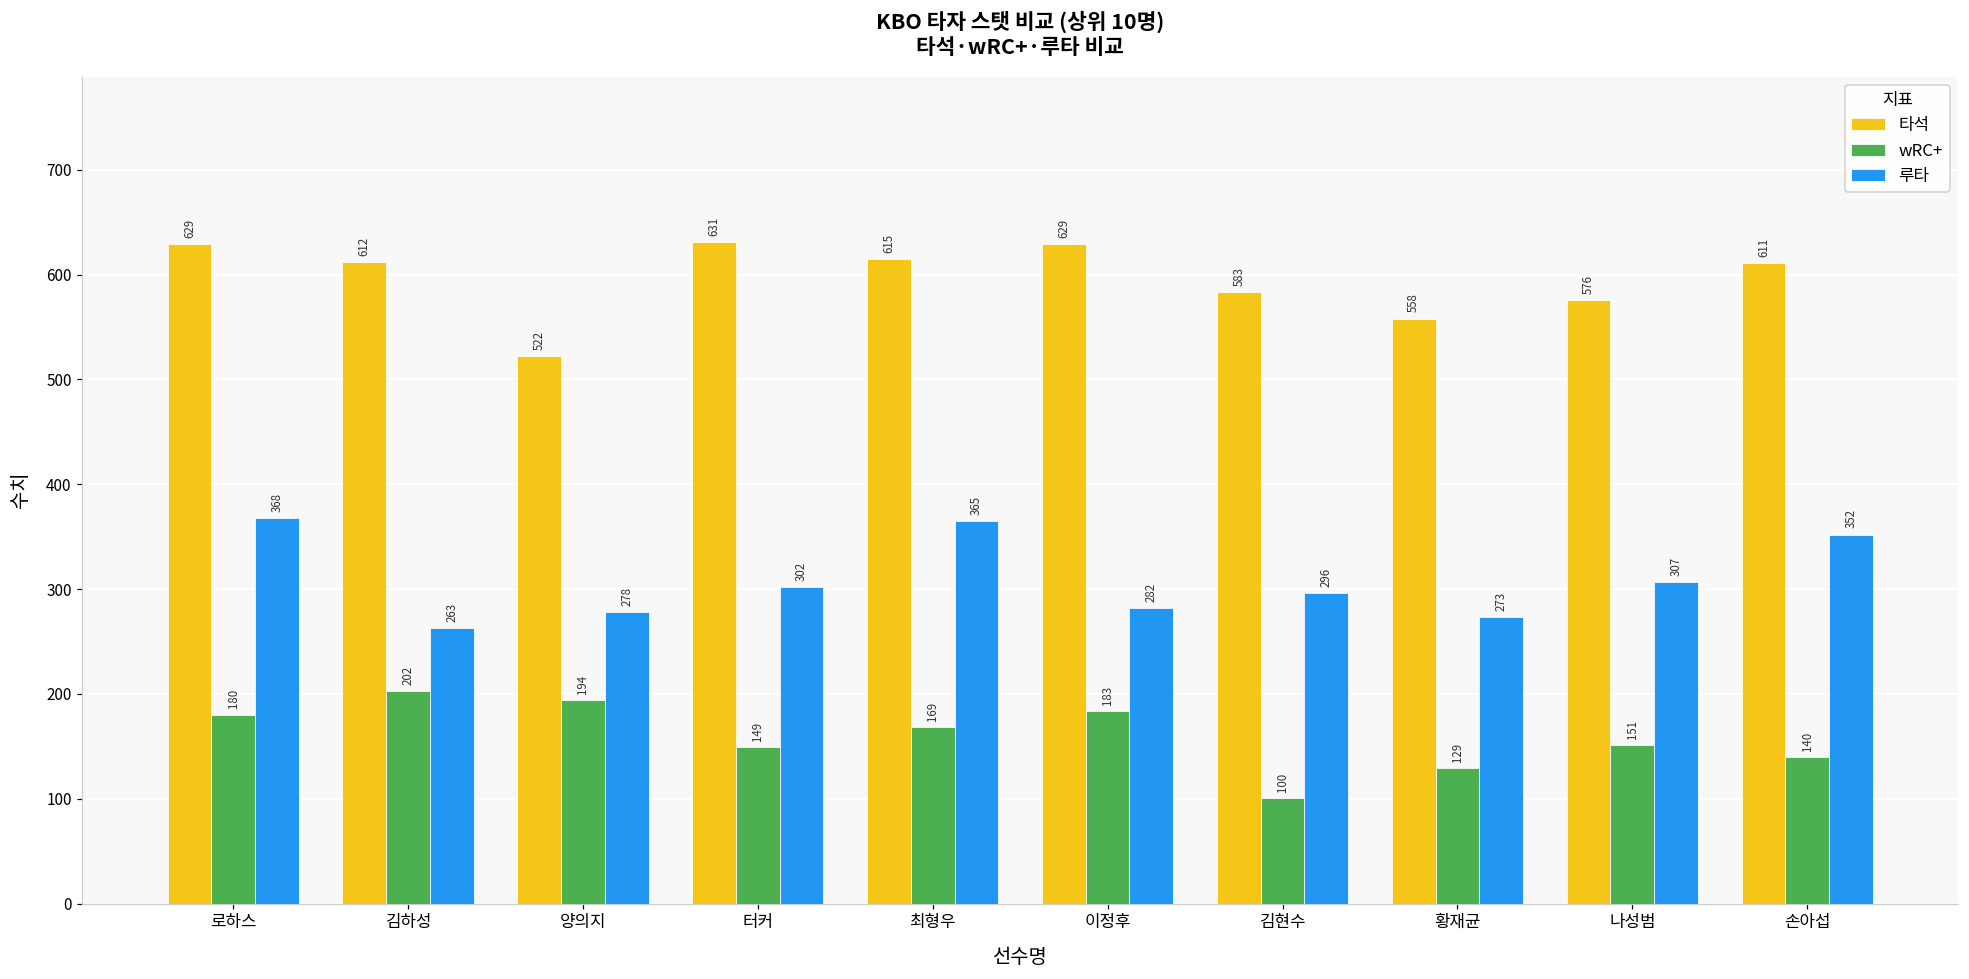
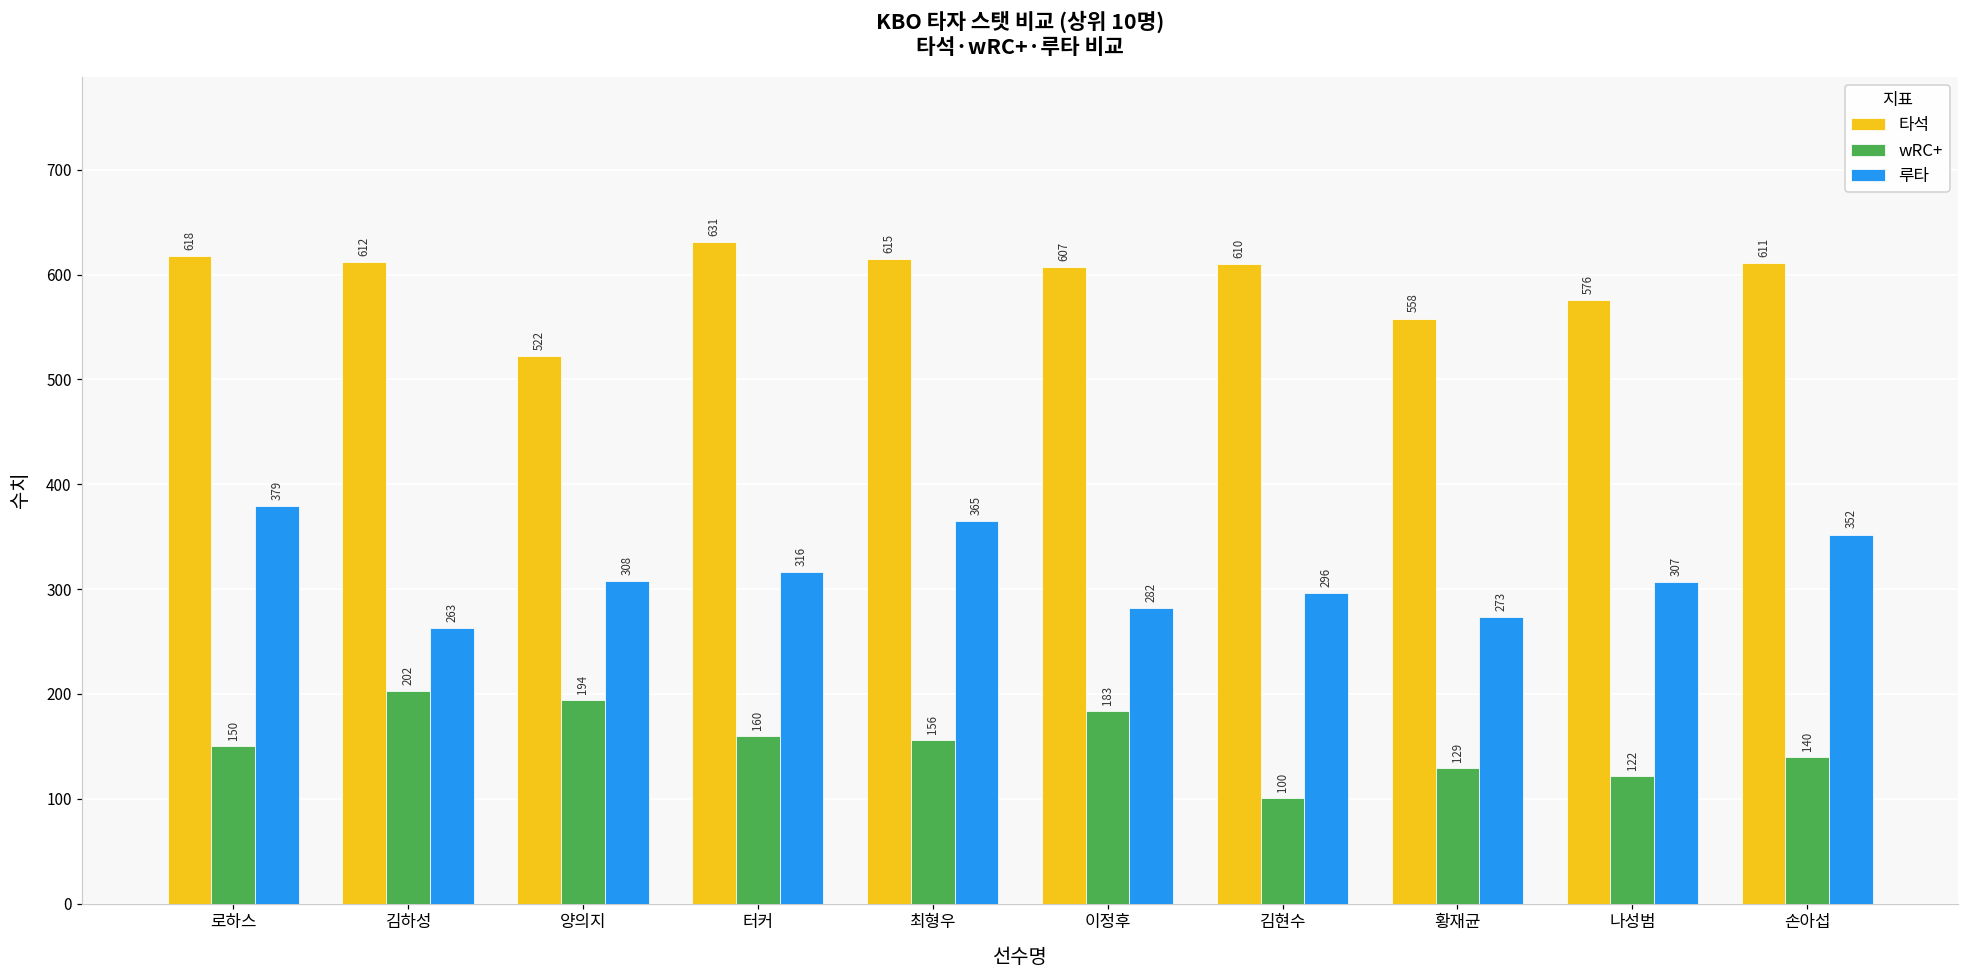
  {
    "타석": {
-     "로하스": 629,
+     "로하스": 618,
      "김하성": 612,
      "양의지": 522,
      "터커": 631,
      "최형우": 615,
-     "이정후": 629,
-     "김현수": 583,
+     "이정후": 607,
+     "김현수": 610,
      "황재균": 558,
      "나성범": 576,
      "손아섭": 611
    },
    "wRC+": {
-     "로하스": 180,
+     "로하스": 150,
      "김하성": 202,
      "양의지": 194,
-     "터커": 149,
-     "최형우": 169,
+     "터커": 160,
+     "최형우": 156,
      "이정후": 183,
      "김현수": 100,
      "황재균": 129,
-     "나성범": 151,
+     "나성범": 122,
      "손아섭": 140
    },
    "루타": {
-     "로하스": 368,
+     "로하스": 379,
      "김하성": 263,
-     "양의지": 278,
-     "터커": 302,
+     "양의지": 308,
+     "터커": 316,
      "최형우": 365,
      "이정후": 282,
      "김현수": 296,
      "황재균": 273,
      "나성범": 307,
      "손아섭": 352
    }
  }
